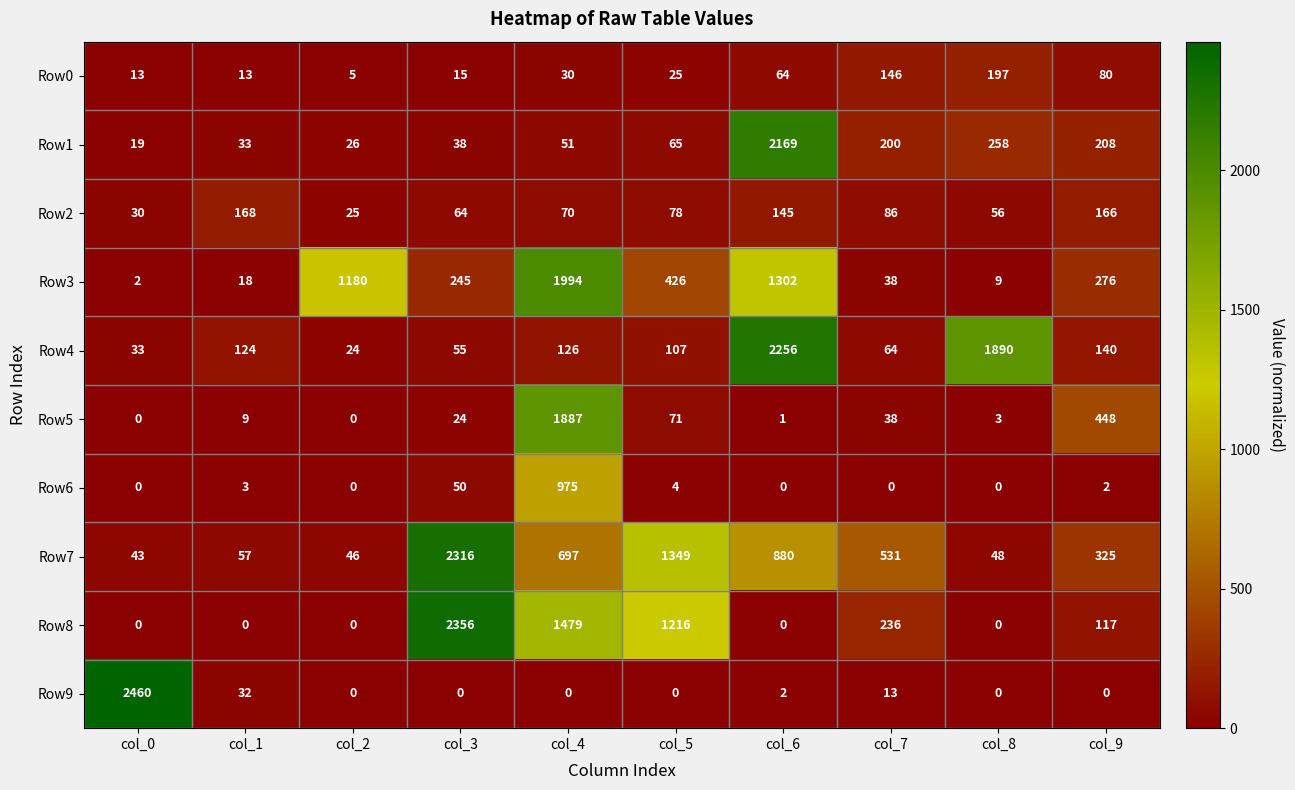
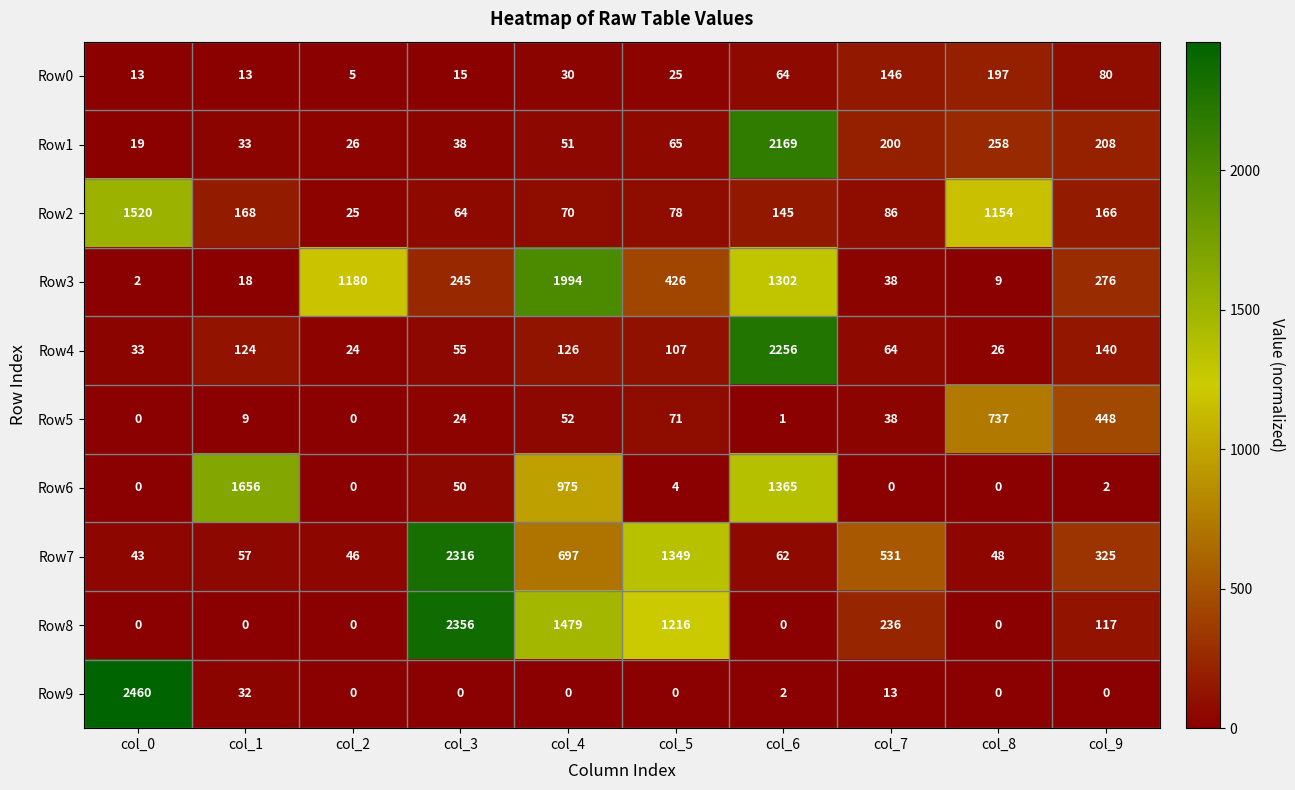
  {
    "Row0": {
      "col_0": 13,
      "col_1": 13,
      "col_2": 5,
      "col_3": 15,
      "col_4": 30,
      "col_5": 25,
      "col_6": 64,
      "col_7": 146,
      "col_8": 197,
      "col_9": 80
    },
    "Row1": {
      "col_0": 19,
      "col_1": 33,
      "col_2": 26,
      "col_3": 38,
      "col_4": 51,
      "col_5": 65,
      "col_6": 2169,
      "col_7": 200,
      "col_8": 258,
      "col_9": 208
    },
    "Row2": {
-     "col_0": 30,
+     "col_0": 1520,
      "col_1": 168,
      "col_2": 25,
      "col_3": 64,
      "col_4": 70,
      "col_5": 78,
      "col_6": 145,
      "col_7": 86,
-     "col_8": 56,
+     "col_8": 1154,
      "col_9": 166
    },
    "Row3": {
      "col_0": 2,
      "col_1": 18,
      "col_2": 1180,
      "col_3": 245,
      "col_4": 1994,
      "col_5": 426,
      "col_6": 1302,
      "col_7": 38,
      "col_8": 9,
      "col_9": 276
    },
    "Row4": {
      "col_0": 33,
      "col_1": 124,
      "col_2": 24,
      "col_3": 55,
      "col_4": 126,
      "col_5": 107,
      "col_6": 2256,
      "col_7": 64,
-     "col_8": 1890,
+     "col_8": 26,
      "col_9": 140
    },
    "Row5": {
      "col_0": 0,
      "col_1": 9,
      "col_2": 0,
      "col_3": 24,
-     "col_4": 1887,
+     "col_4": 52,
      "col_5": 71,
      "col_6": 1,
      "col_7": 38,
-     "col_8": 3,
+     "col_8": 737,
      "col_9": 448
    },
    "Row6": {
      "col_0": 0,
-     "col_1": 3,
+     "col_1": 1656,
      "col_2": 0,
      "col_3": 50,
      "col_4": 975,
      "col_5": 4,
-     "col_6": 0,
+     "col_6": 1365,
      "col_7": 0,
      "col_8": 0,
      "col_9": 2
    },
    "Row7": {
      "col_0": 43,
      "col_1": 57,
      "col_2": 46,
      "col_3": 2316,
      "col_4": 697,
      "col_5": 1349,
-     "col_6": 880,
+     "col_6": 62,
      "col_7": 531,
      "col_8": 48,
      "col_9": 325
    },
    "Row8": {
      "col_0": 0,
      "col_1": 0,
      "col_2": 0,
      "col_3": 2356,
      "col_4": 1479,
      "col_5": 1216,
      "col_6": 0,
      "col_7": 236,
      "col_8": 0,
      "col_9": 117
    },
    "Row9": {
      "col_0": 2460,
      "col_1": 32,
      "col_2": 0,
      "col_3": 0,
      "col_4": 0,
      "col_5": 0,
      "col_6": 2,
      "col_7": 13,
      "col_8": 0,
      "col_9": 0
    }
  }
